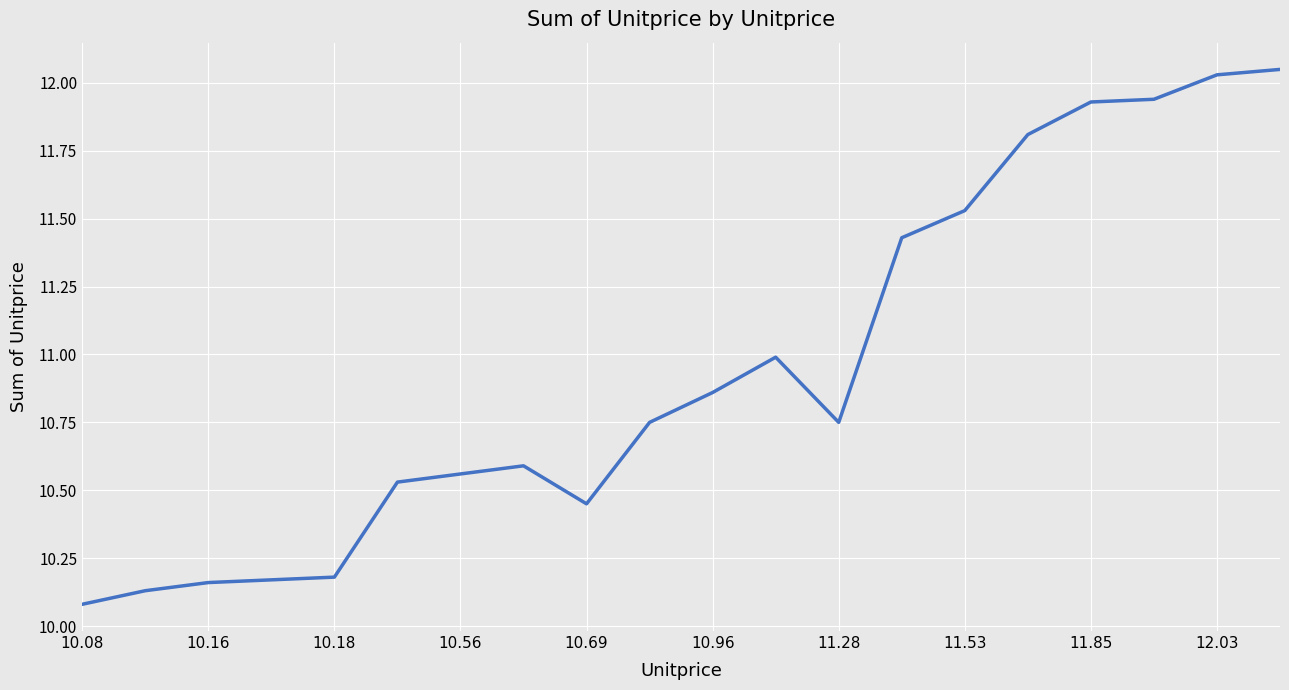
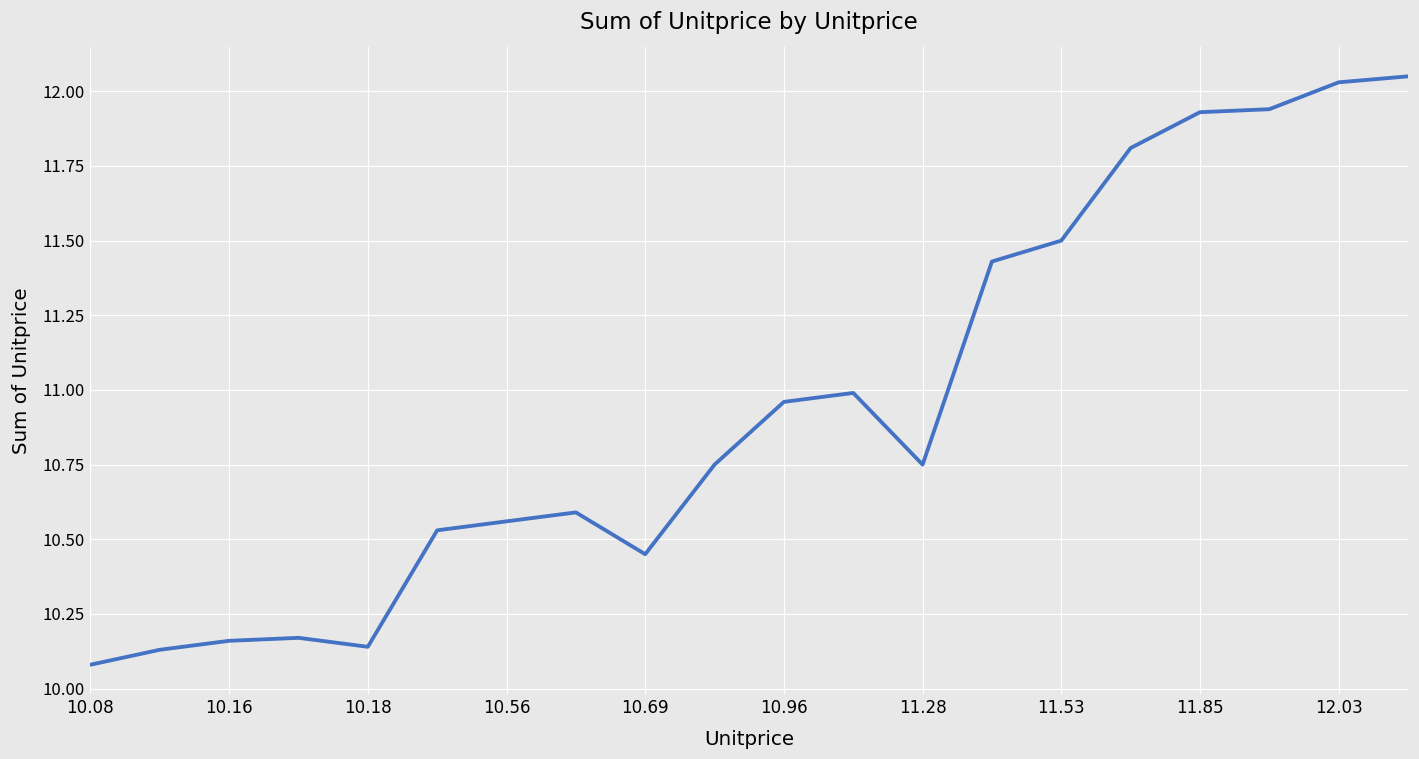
  {
    "10.08": 10.08,
    "10.16": 10.16,
-   "10.18": 10.18,
+   "10.18": 10.14,
    "10.56": 10.56,
    "10.69": 10.45,
-   "10.96": 10.86,
+   "10.96": 10.96,
    "11.28": 10.75,
-   "11.53": 11.53,
+   "11.53": 11.50,
    "11.85": 11.93,
    "12.03": 12.03
  }
